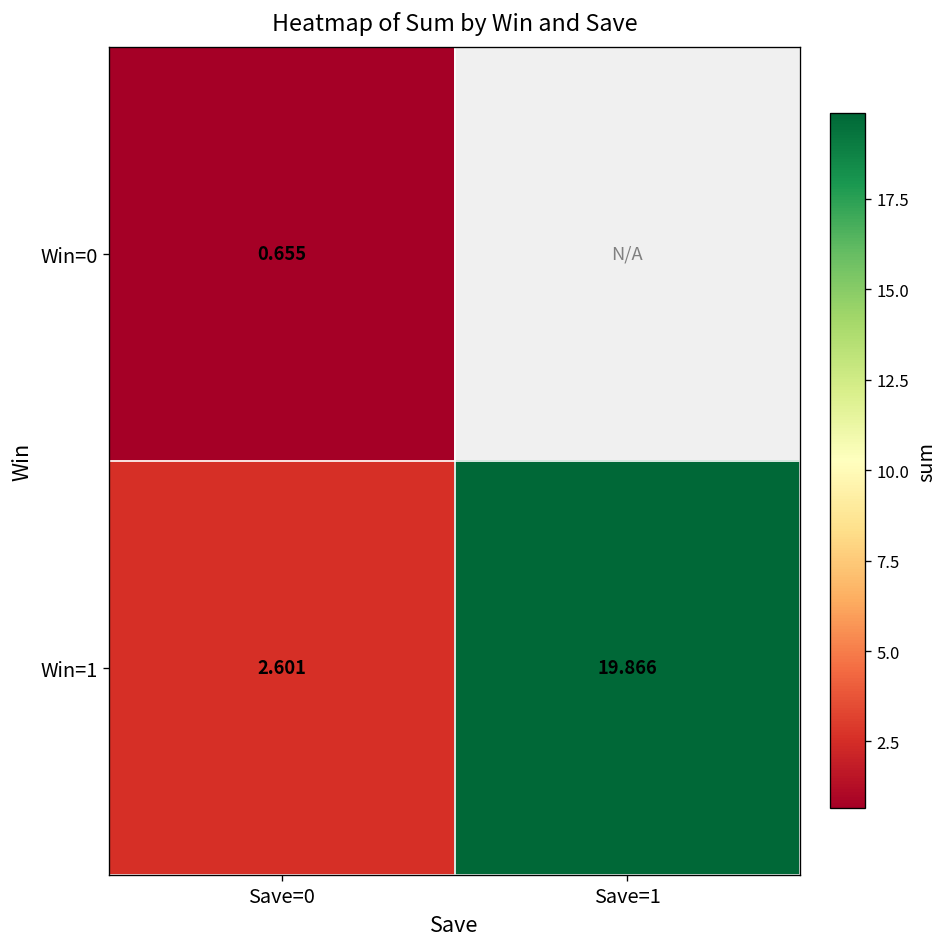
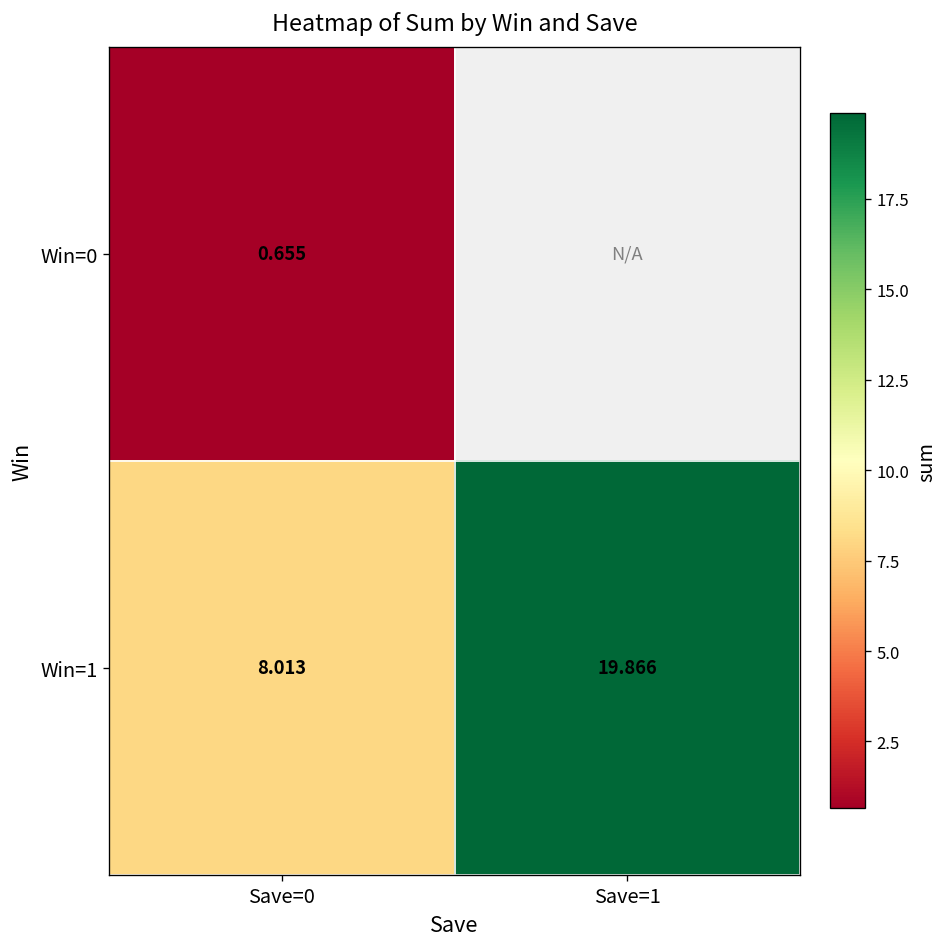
  {
    "Win=0": {
      "Save=0": 0.655
    },
    "Win=1": {
-     "Save=0": 2.601,
+     "Save=0": 8.013,
      "Save=1": 19.866
    }
  }
